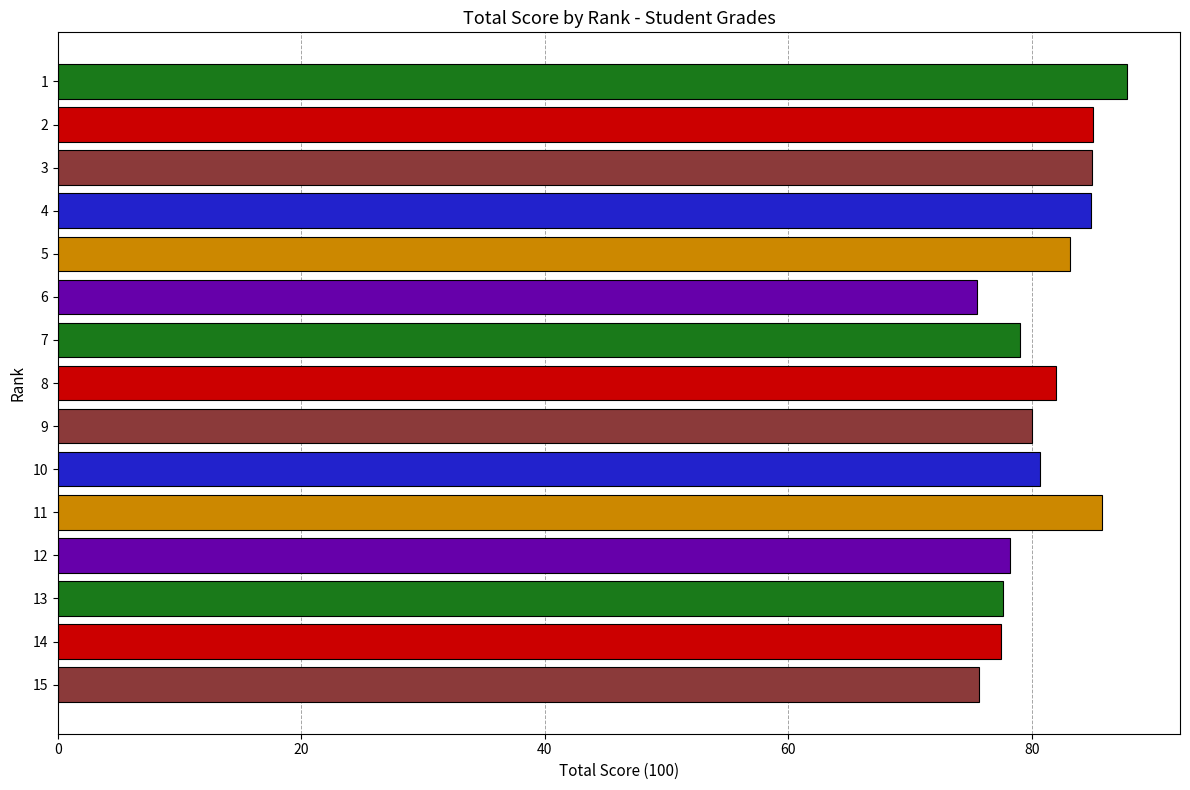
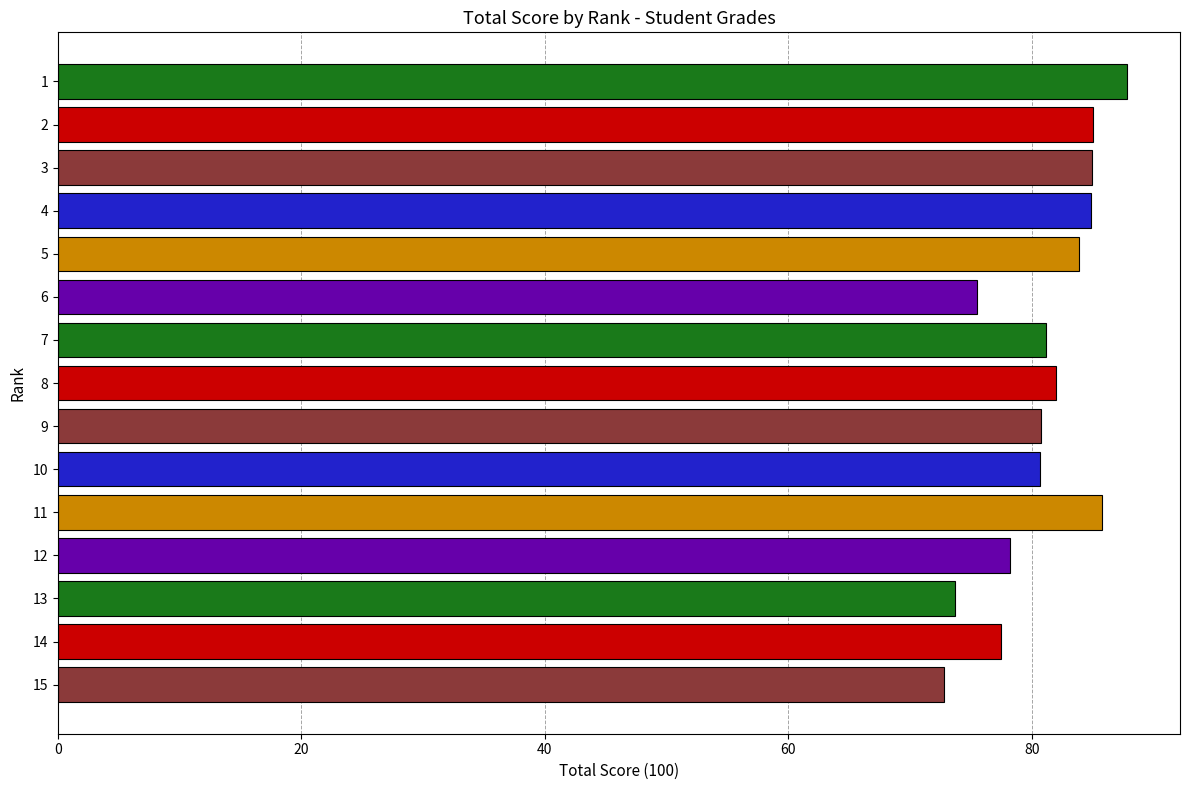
  {
    "1": 87.8,
    "2": 85.0,
    "3": 85.0,
    "4": 84.8,
-   "5": 83.1,
+   "5": 83.8,
    "6": 75.5,
-   "7": 79.0,
+   "7": 81.2,
    "8": 81.9,
-   "9": 80.0,
+   "9": 80.7,
    "10": 80.6,
    "11": 85.7,
    "12": 78.2,
-   "13": 77.6,
+   "13": 73.7,
    "14": 77.5,
-   "15": 75.7
+   "15": 72.7
  }
